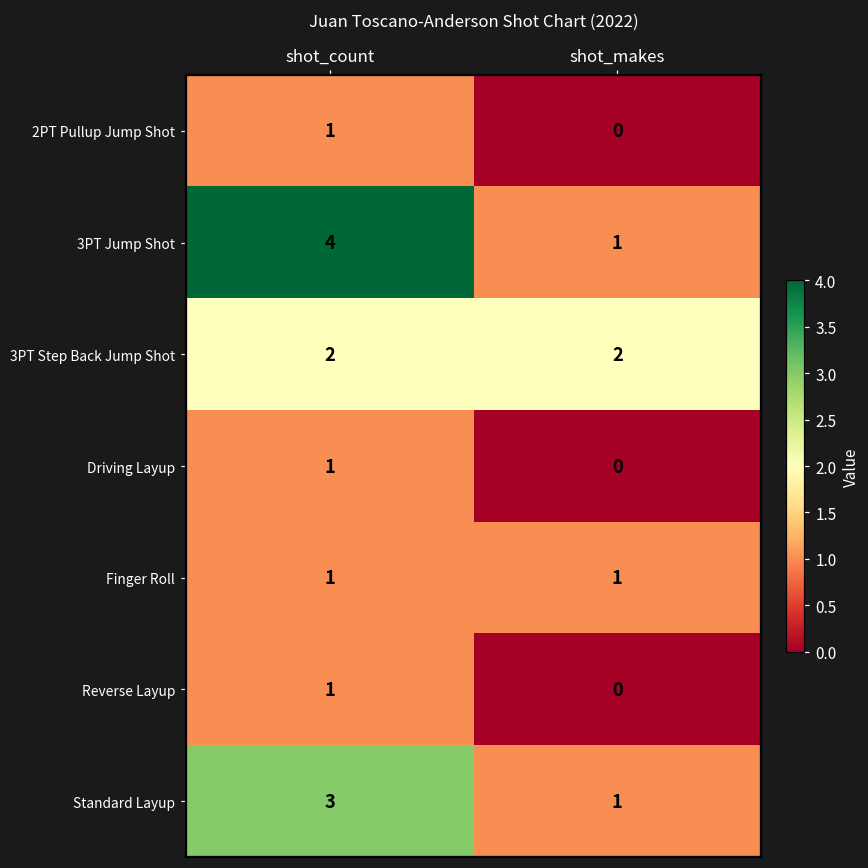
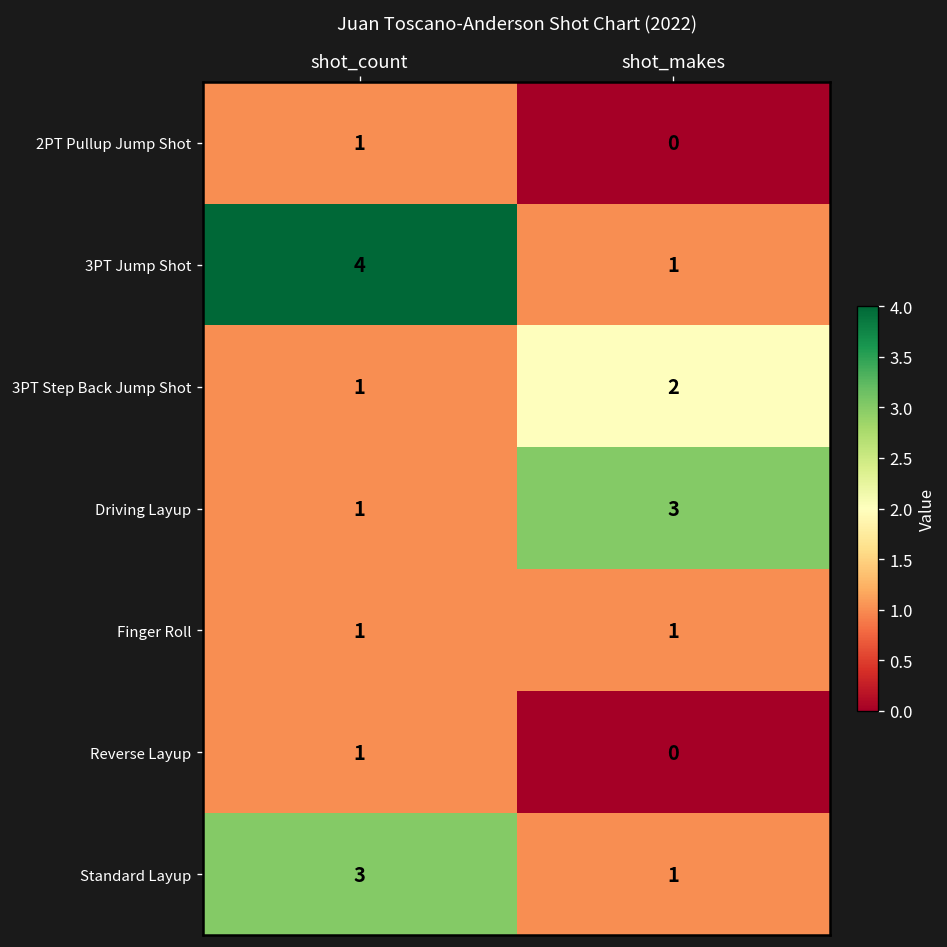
  {
    "2PT Pullup Jump Shot": {
      "shot_count": 1,
      "shot_makes": 0
    },
    "3PT Jump Shot": {
      "shot_count": 4,
      "shot_makes": 1
    },
    "3PT Step Back Jump Shot": {
-     "shot_count": 2,
+     "shot_count": 1,
      "shot_makes": 2
    },
    "Driving Layup": {
      "shot_count": 1,
-     "shot_makes": 0
+     "shot_makes": 3
    },
    "Finger Roll": {
      "shot_count": 1,
      "shot_makes": 1
    },
    "Reverse Layup": {
      "shot_count": 1,
      "shot_makes": 0
    },
    "Standard Layup": {
      "shot_count": 3,
      "shot_makes": 1
    }
  }
